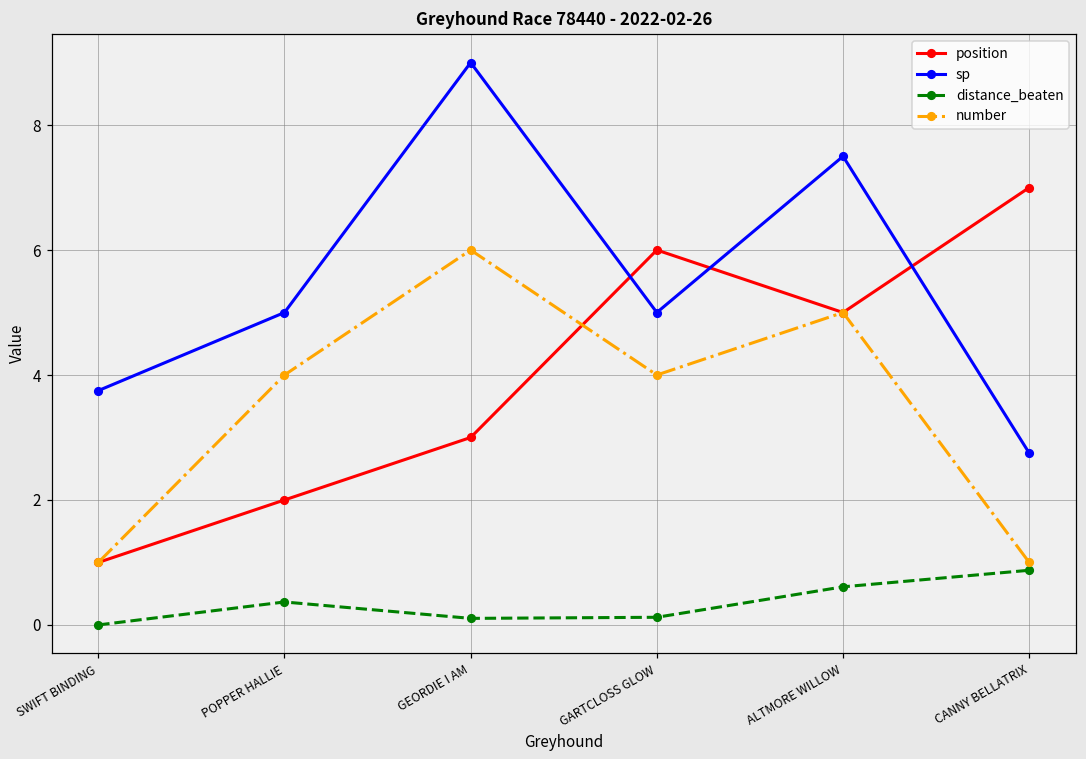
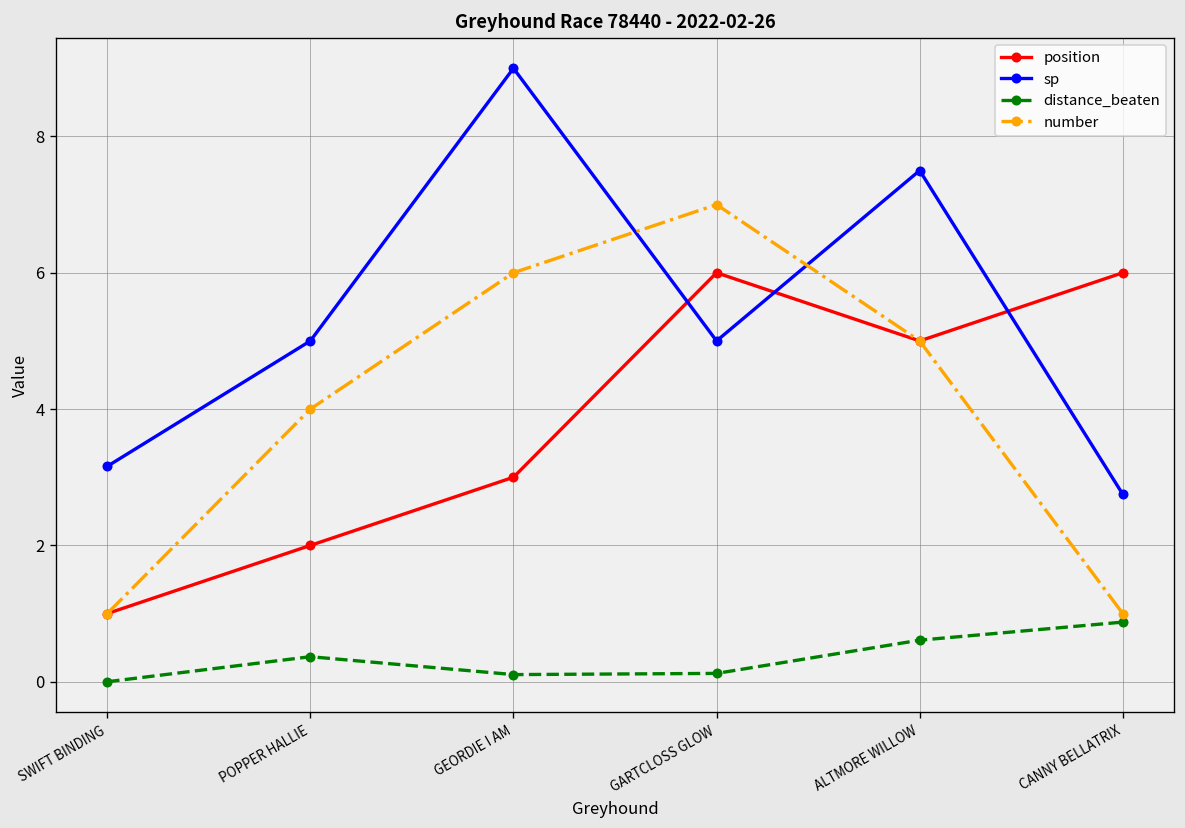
  {
    "position": {
      "POPPER HALLIE": 2,
      "GEORDIE I AM": 3,
      "GARTCLOSS GLOW": 6,
-     "CANNY BELLATRIX": 7
+     "CANNY BELLATRIX": 6
    },
    "sp": {
-     "SWIFT BINDING": 3.8,
+     "SWIFT BINDING": 3.2,
      "POPPER HALLIE": 5.0,
      "GEORDIE I AM": 9.0,
      "GARTCLOSS GLOW": 5.0,
      "ALTMORE WILLOW": 7.5,
      "CANNY BELLATRIX": 2.8
    },
    "distance_beaten": {
      "SWIFT BINDING": 0.0,
      "POPPER HALLIE": 0.4,
      "GEORDIE I AM": 0.1,
      "GARTCLOSS GLOW": 0.1,
      "ALTMORE WILLOW": 0.6,
      "CANNY BELLATRIX": 0.9
    },
    "number": {
      "POPPER HALLIE": 4,
      "GEORDIE I AM": 6,
-     "GARTCLOSS GLOW": 4,
+     "GARTCLOSS GLOW": 7,
      "CANNY BELLATRIX": 1
    }
  }
